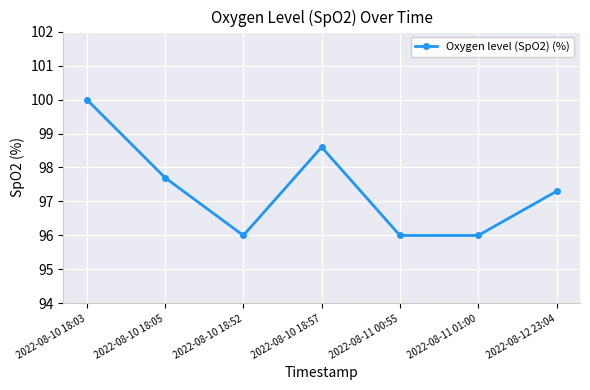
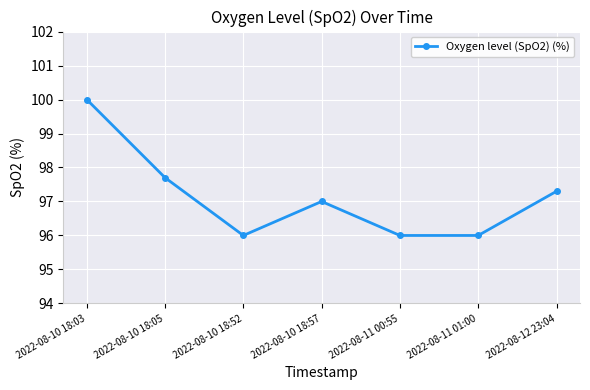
  {
    "2022-08-10 18:03": 100.0,
    "2022-08-10 18:05": 97.7,
    "2022-08-10 18:52": 96.0,
-   "2022-08-10 18:57": 98.6,
+   "2022-08-10 18:57": 97.0,
    "2022-08-11 00:55": 96.0,
    "2022-08-11 01:00": 96.0,
    "2022-08-12 23:04": 97.3
  }
